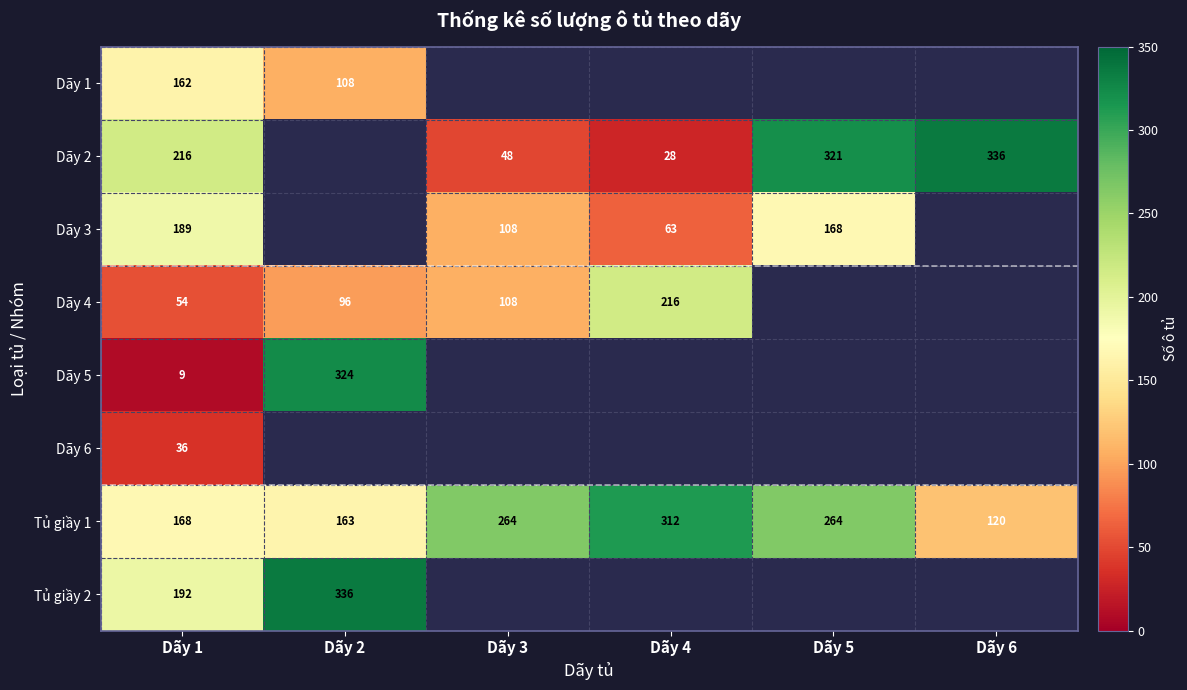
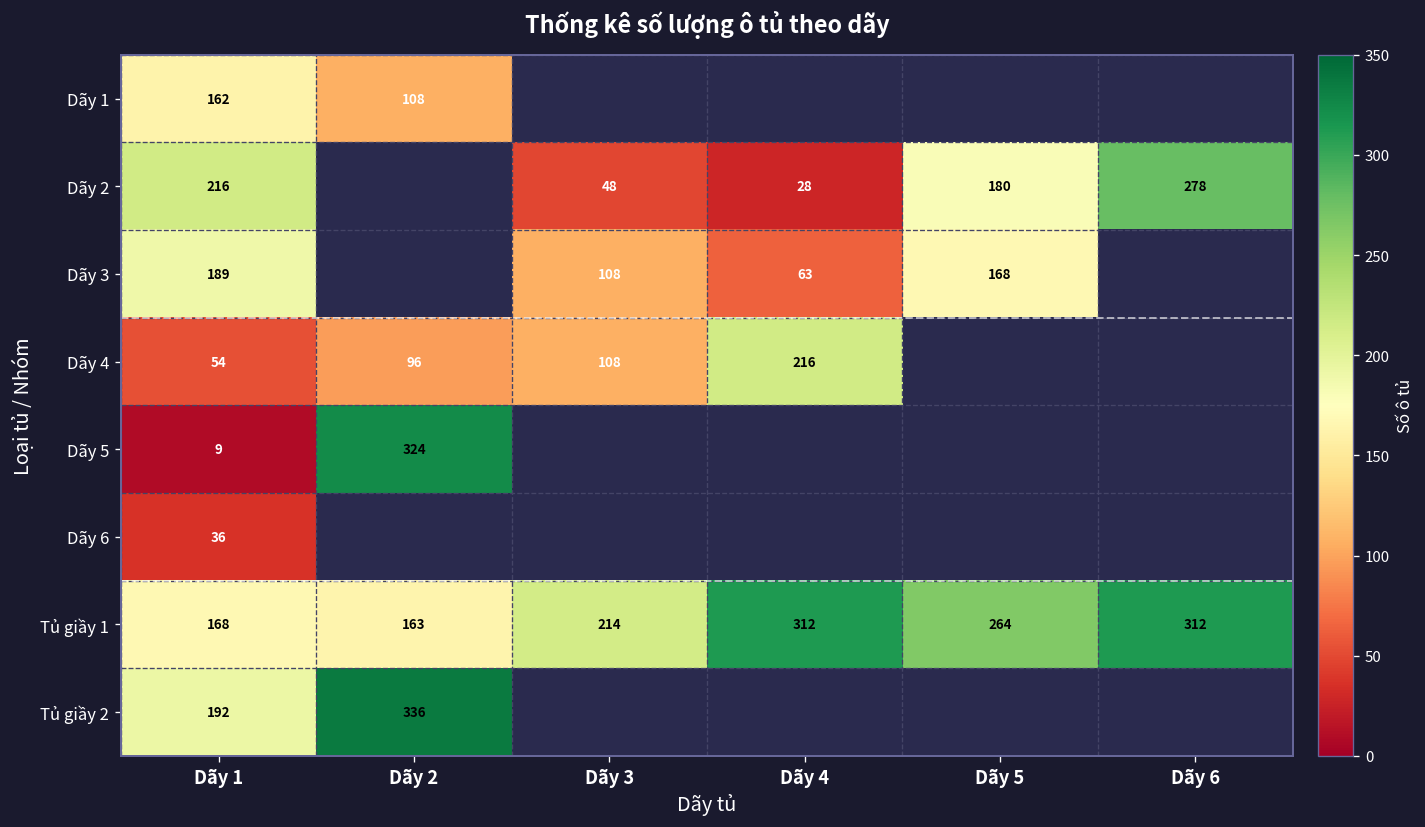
  {
    "Dãy 1": {
      "Dãy 1": 162,
      "Dãy 2": 108
    },
    "Dãy 2": {
      "Dãy 1": 216,
      "Dãy 3": 48,
      "Dãy 4": 28,
-     "Dãy 5": 321,
-     "Dãy 6": 336
+     "Dãy 5": 180,
+     "Dãy 6": 278
    },
    "Dãy 3": {
      "Dãy 1": 189,
      "Dãy 3": 108,
      "Dãy 4": 63,
      "Dãy 5": 168
    },
    "Dãy 4": {
      "Dãy 1": 54,
      "Dãy 2": 96,
      "Dãy 3": 108,
      "Dãy 4": 216
    },
    "Dãy 5": {
      "Dãy 1": 9,
      "Dãy 2": 324
    },
    "Dãy 6": {
      "Dãy 1": 36
    },
    "Tủ giầy 1": {
      "Dãy 1": 168,
      "Dãy 2": 163,
-     "Dãy 3": 264,
+     "Dãy 3": 214,
      "Dãy 4": 312,
      "Dãy 5": 264,
-     "Dãy 6": 120
+     "Dãy 6": 312
    },
    "Tủ giầy 2": {
      "Dãy 1": 192,
      "Dãy 2": 336
    }
  }
